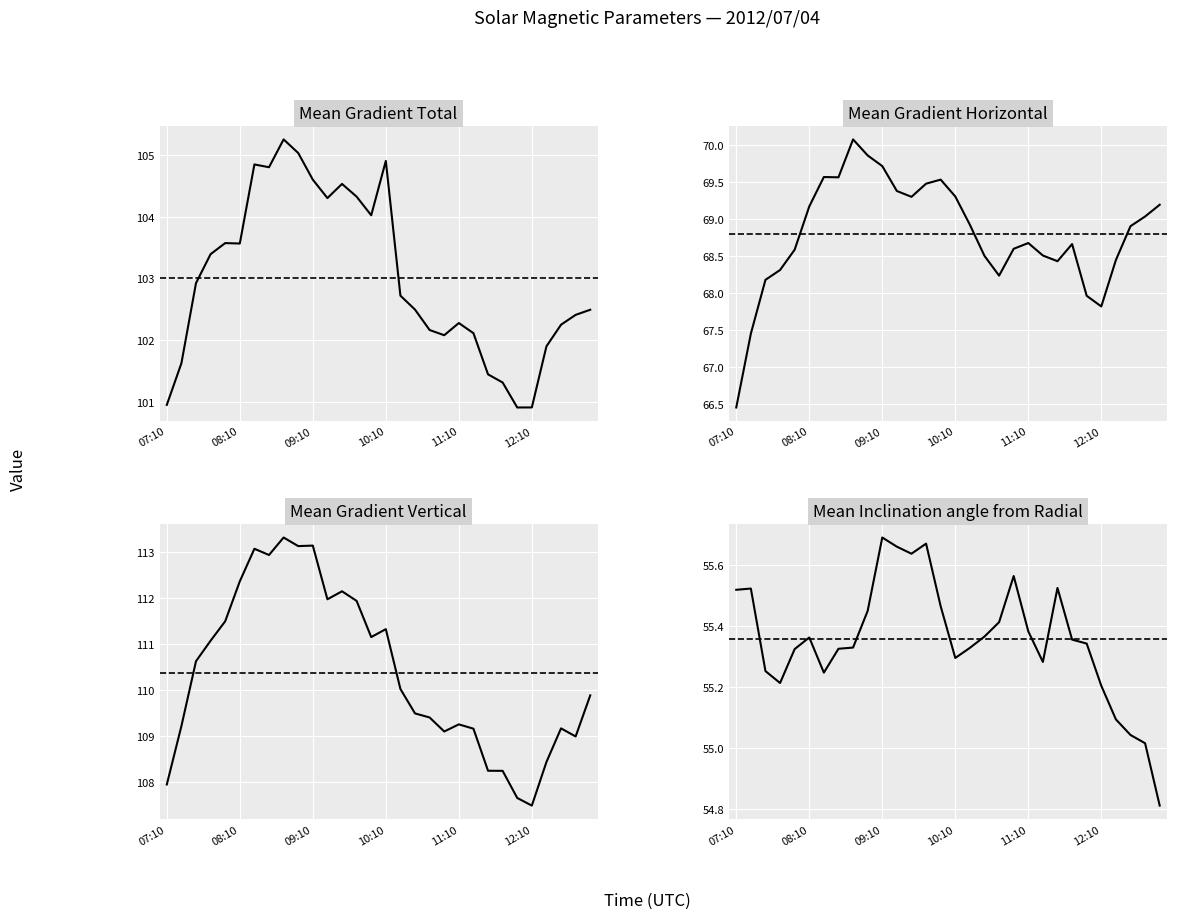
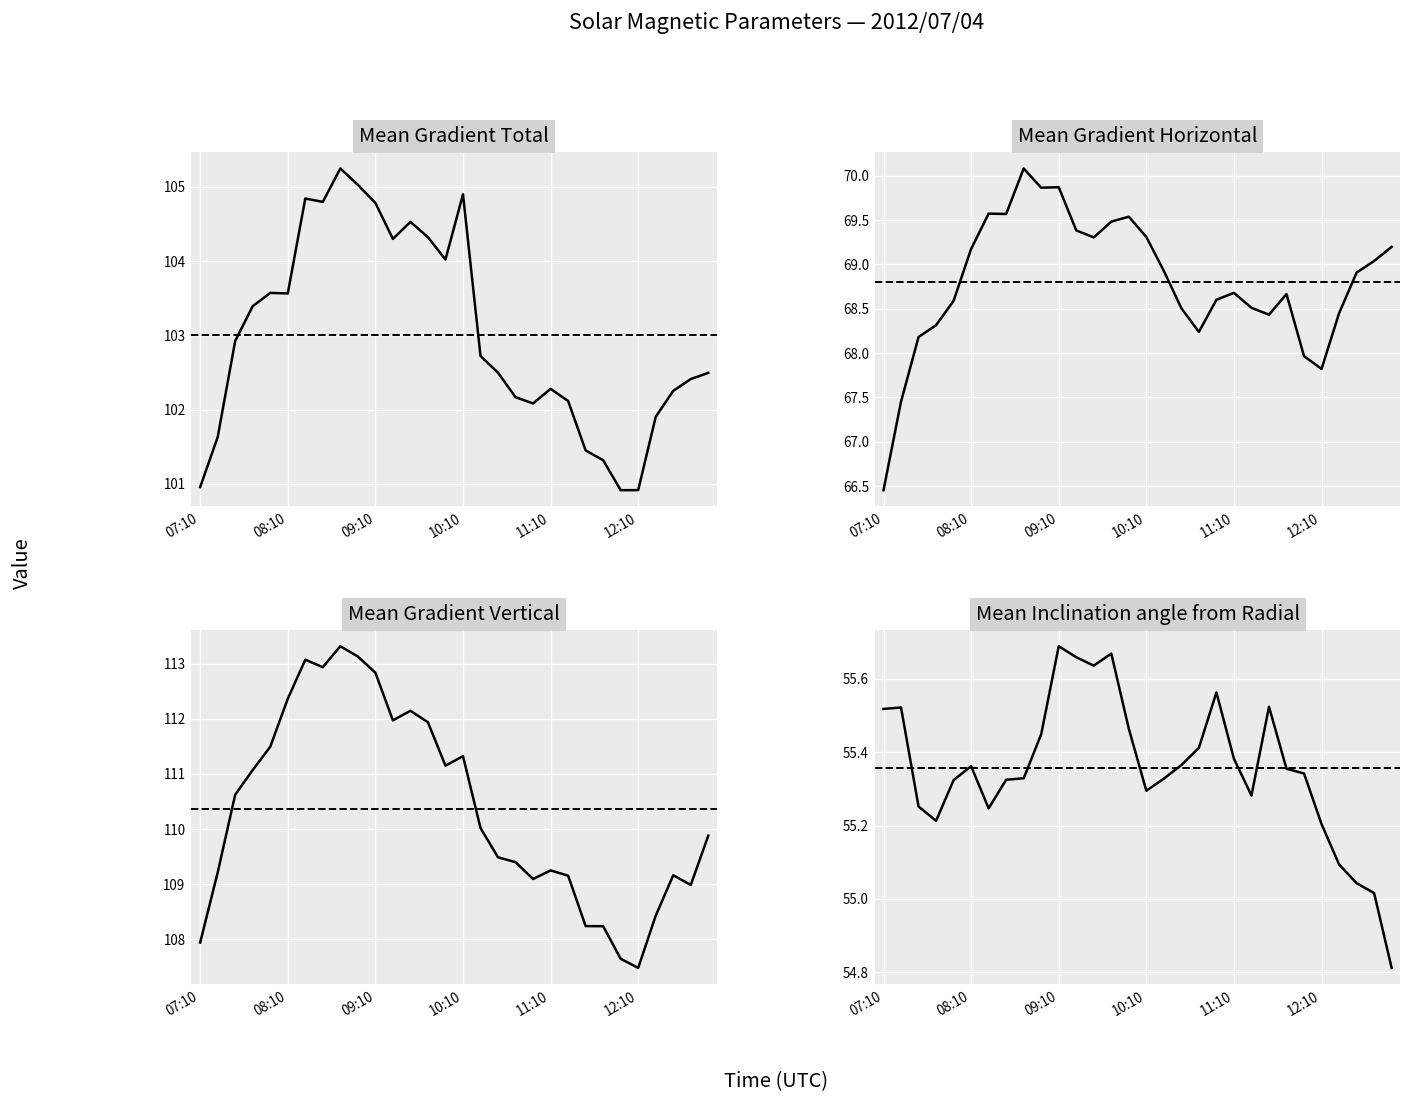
  {
    "Mean Gradient Total": {
      "07:10": 101.0,
      "08:10": 103.6,
-     "09:10": 104.6,
+     "09:10": 104.8,
      "10:10": 104.9,
      "11:10": 102.3,
      "12:10": 100.9
    },
    "Mean Gradient Horizontal": {
      "07:10": 66.5,
      "08:10": 69.2,
-     "09:10": 69.7,
+     "09:10": 69.9,
      "10:10": 69.3,
      "11:10": 68.7,
      "12:10": 67.8
    },
    "Mean Gradient Vertical": {
      "07:10": 107.9,
      "08:10": 112.4,
-     "09:10": 113.1,
+     "09:10": 112.8,
      "10:10": 111.3,
      "11:10": 109.3,
      "12:10": 107.5
    },
    "Mean Inclination angle from Radial": {
      "07:10": 55.52,
      "08:10": 55.36,
      "09:10": 55.69,
      "10:10": 55.30,
      "11:10": 55.38,
      "12:10": 55.20
    }
  }
